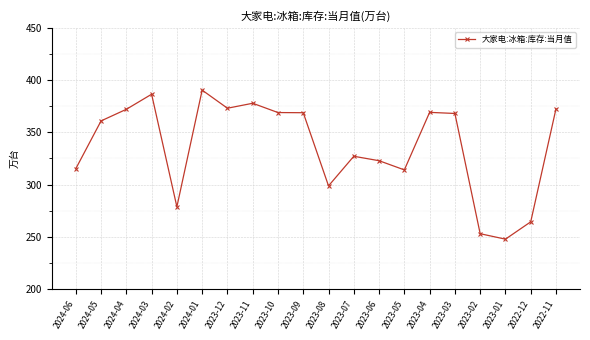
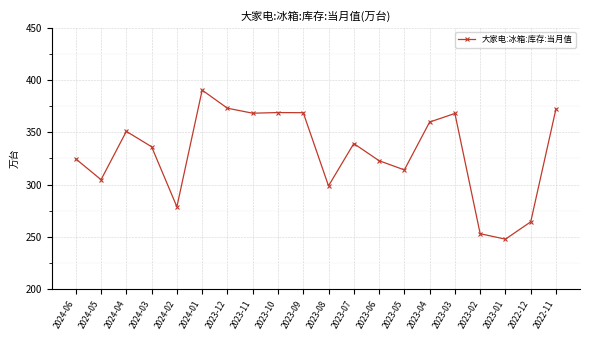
  {
-   "2024-06": 315,
-   "2024-05": 361,
-   "2024-04": 372,
-   "2024-03": 386,
+   "2024-06": 325,
+   "2024-05": 305,
+   "2024-04": 351,
+   "2024-03": 336,
    "2024-02": 279,
    "2024-01": 390,
    "2023-12": 373,
-   "2023-11": 378,
+   "2023-11": 368,
    "2023-10": 369,
    "2023-09": 369,
    "2023-08": 299,
-   "2023-07": 327,
+   "2023-07": 339,
    "2023-06": 323,
    "2023-05": 314,
-   "2023-04": 369,
+   "2023-04": 360,
    "2023-03": 368,
    "2023-02": 253,
    "2023-01": 248,
    "2022-12": 264,
    "2022-11": 373
  }
